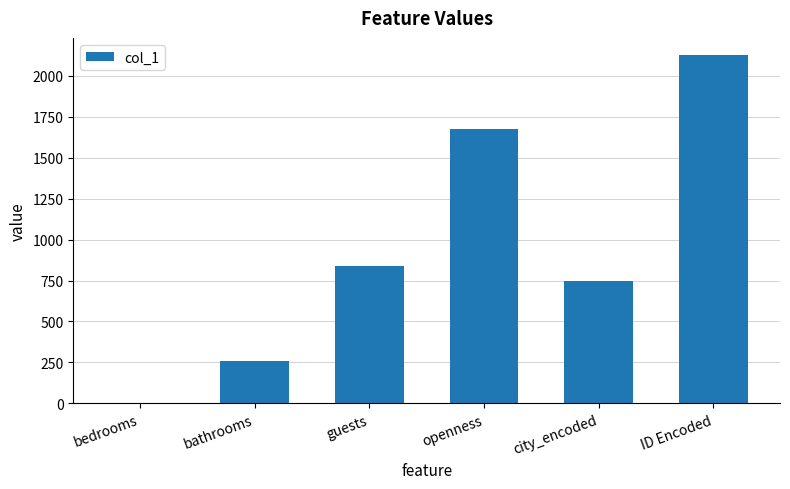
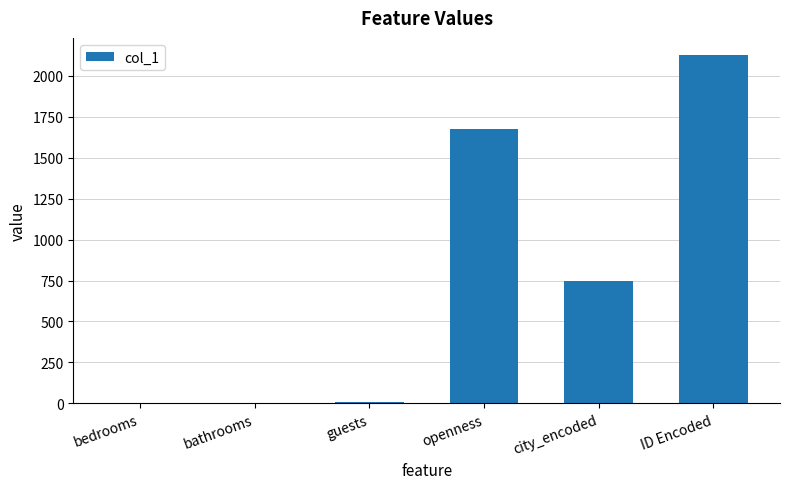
  {
-   "bathrooms": 260,
-   "guests": 840,
+   "bathrooms": 0,
+   "guests": 10,
    "openness": 1670,
    "city_encoded": 750,
    "ID Encoded": 2120
  }
